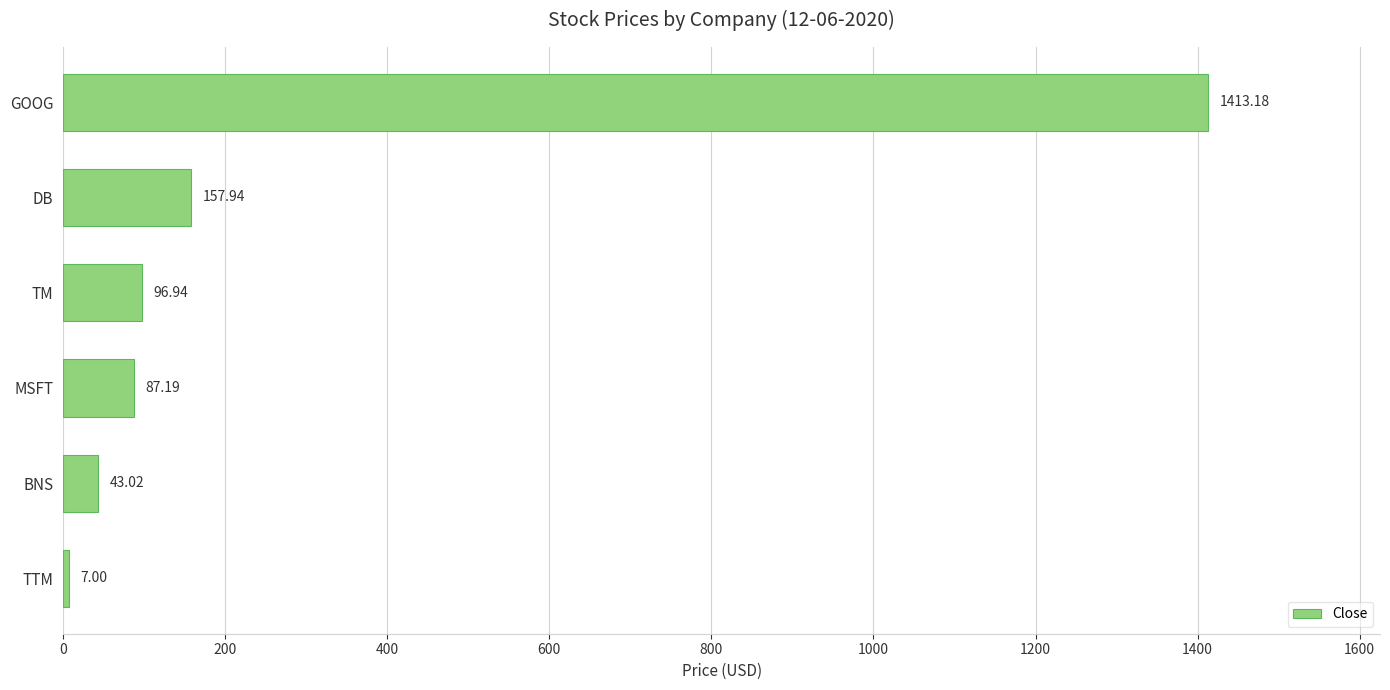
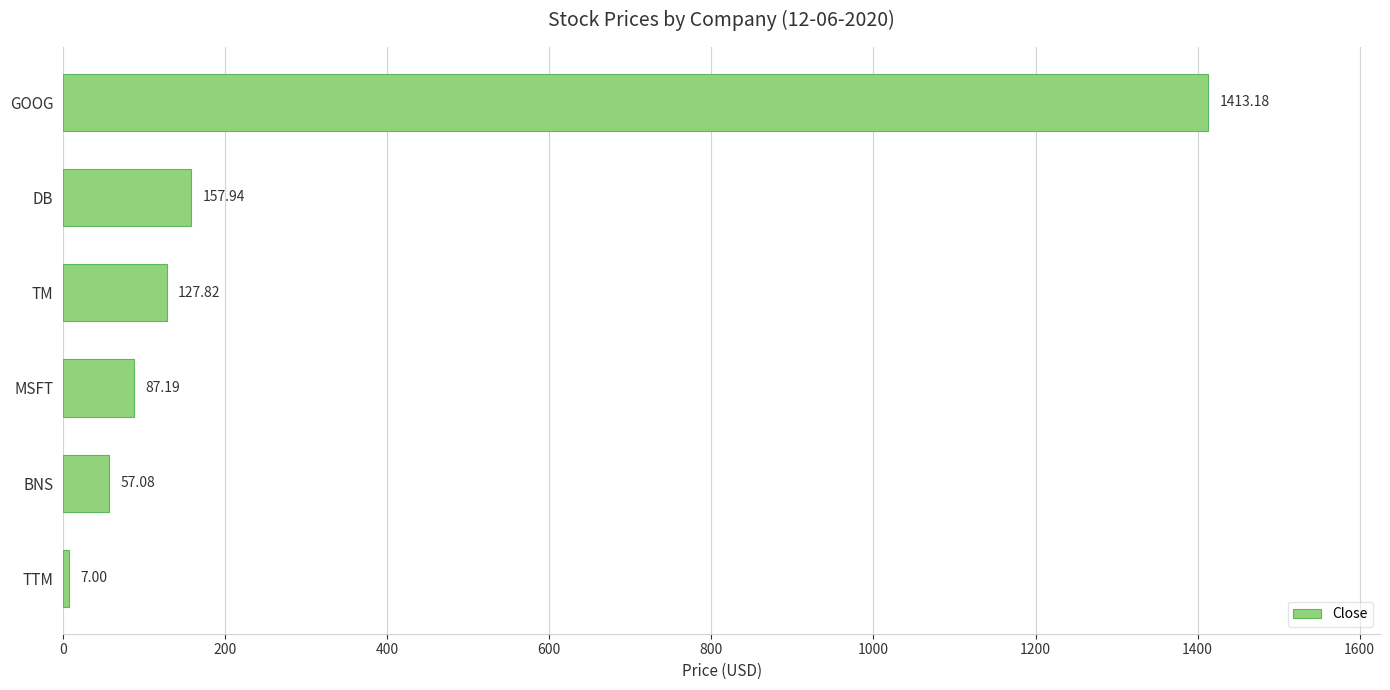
  {
    "GOOG": 1413.18,
    "DB": 157.94,
-   "TM": 96.94,
+   "TM": 127.82,
    "MSFT": 87.19,
-   "BNS": 43.02,
+   "BNS": 57.08,
    "TTM": 7.00
  }
